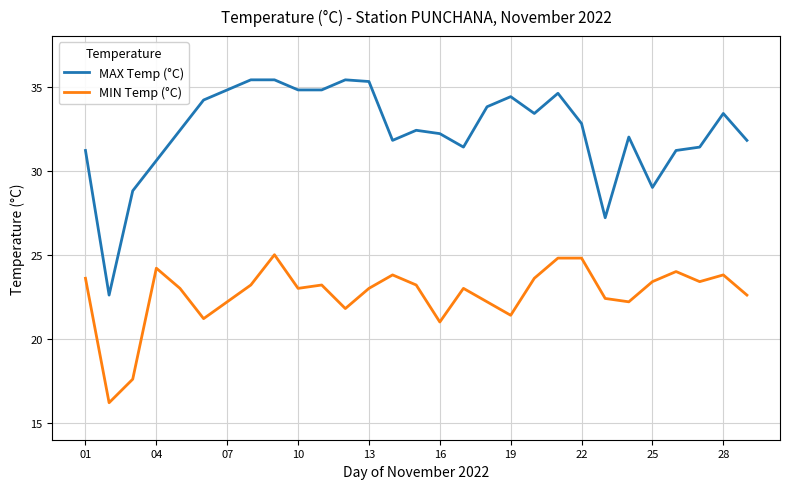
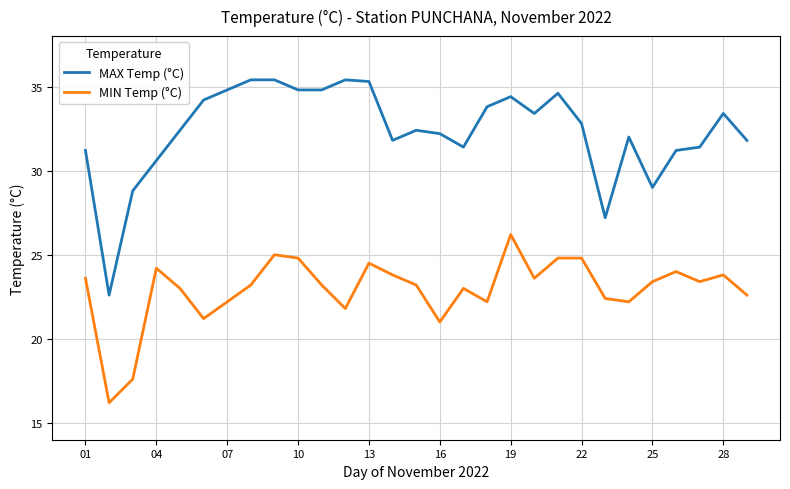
  {
    "MAX Temp (°C)": {
      "01": 31.2,
      "04": 30.6,
      "07": 34.8,
      "10": 34.8,
      "13": 35.3,
      "16": 32.2,
      "19": 34.4,
      "22": 32.8,
      "25": 29.0,
      "28": 33.4
    },
    "MIN Temp (°C)": {
      "01": 23.6,
      "04": 24.2,
      "07": 22.2,
-     "10": 23.0,
-     "13": 23.0,
+     "10": 24.8,
+     "13": 24.5,
      "16": 21.0,
-     "19": 21.4,
+     "19": 26.2,
      "22": 24.8,
      "25": 23.4,
      "28": 23.8
    }
  }
